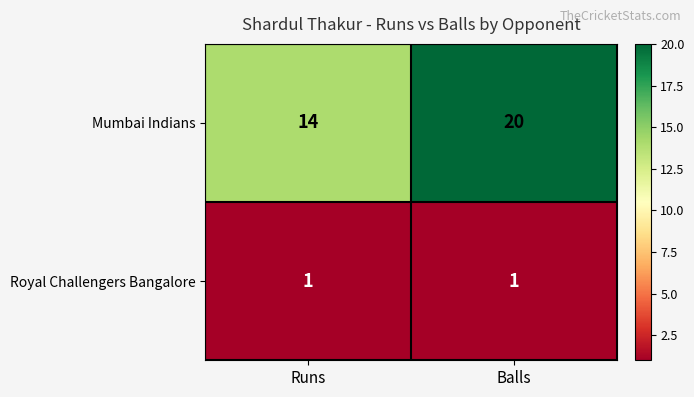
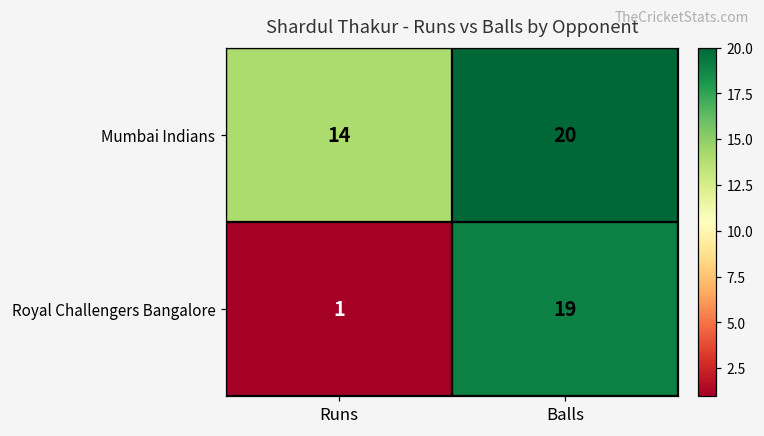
  {
    "Mumbai Indians": {
      "Runs": 14,
      "Balls": 20
    },
    "Royal Challengers Bangalore": {
      "Runs": 1,
-     "Balls": 1
+     "Balls": 19
    }
  }
